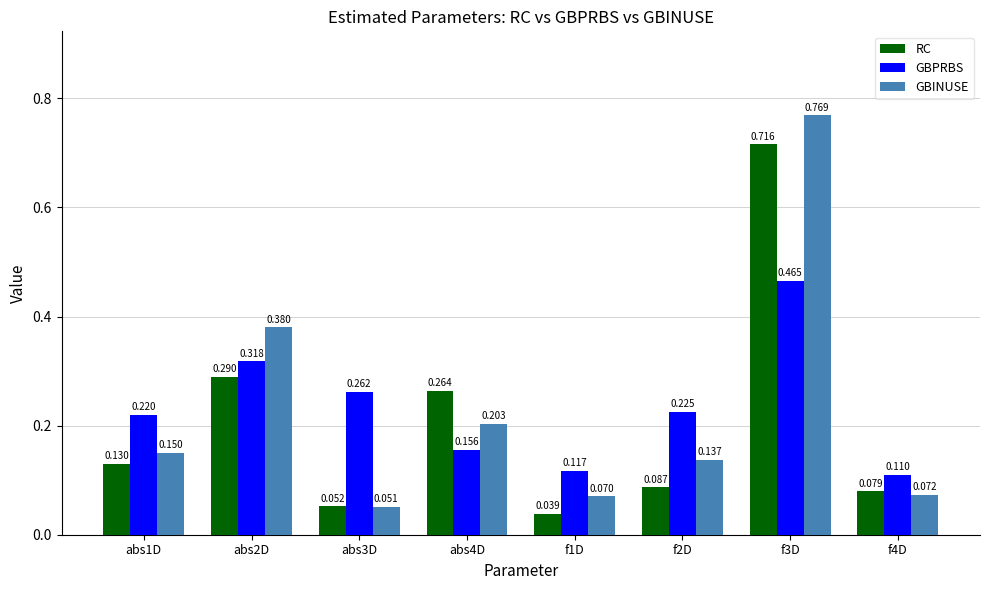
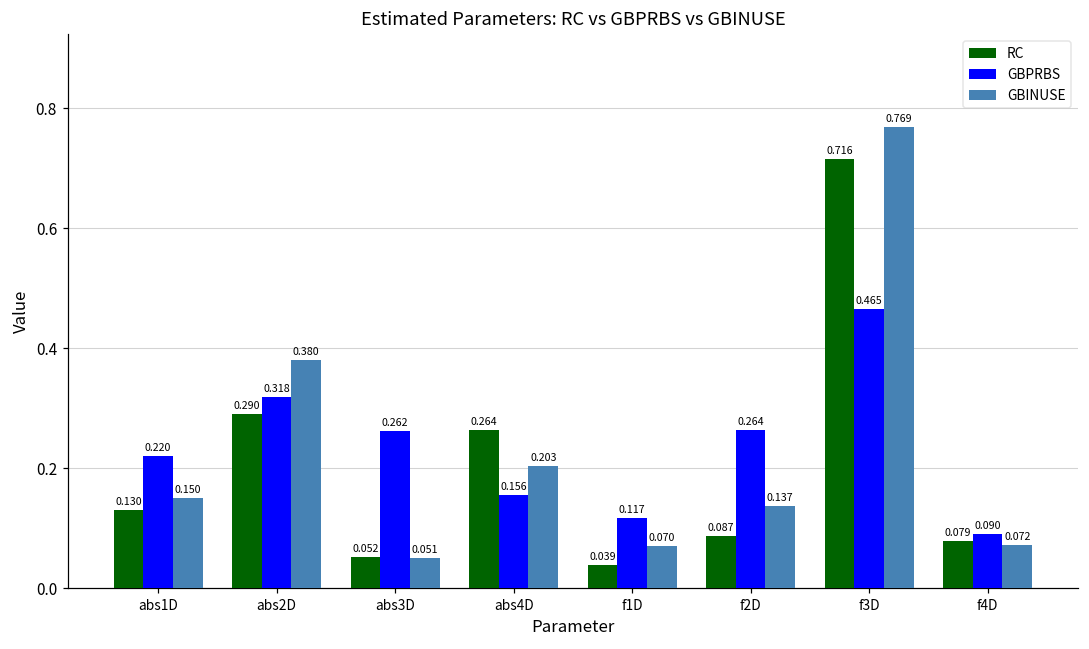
  {
    "RC": {
      "abs1D": 0.130,
      "abs2D": 0.290,
      "abs3D": 0.052,
      "abs4D": 0.264,
      "f1D": 0.039,
      "f2D": 0.087,
      "f3D": 0.716,
      "f4D": 0.079
    },
    "GBPRBS": {
      "abs1D": 0.220,
      "abs2D": 0.318,
      "abs3D": 0.262,
      "abs4D": 0.156,
      "f1D": 0.117,
-     "f2D": 0.225,
+     "f2D": 0.264,
      "f3D": 0.465,
-     "f4D": 0.110
+     "f4D": 0.090
    },
    "GBINUSE": {
      "abs1D": 0.150,
      "abs2D": 0.380,
      "abs3D": 0.051,
      "abs4D": 0.203,
      "f1D": 0.070,
      "f2D": 0.137,
      "f3D": 0.769,
      "f4D": 0.072
    }
  }
